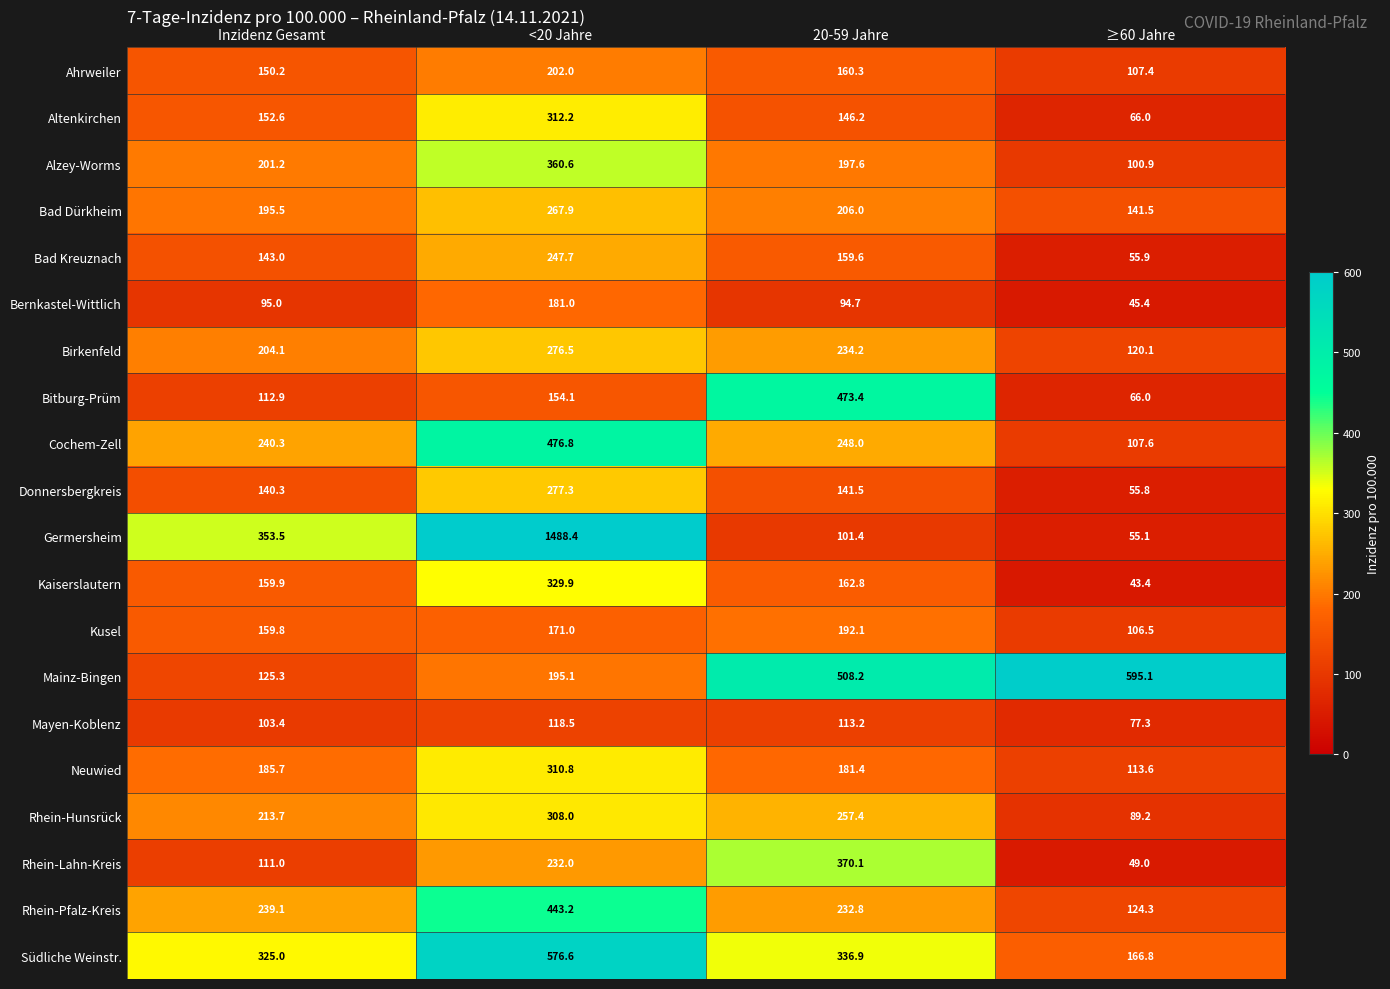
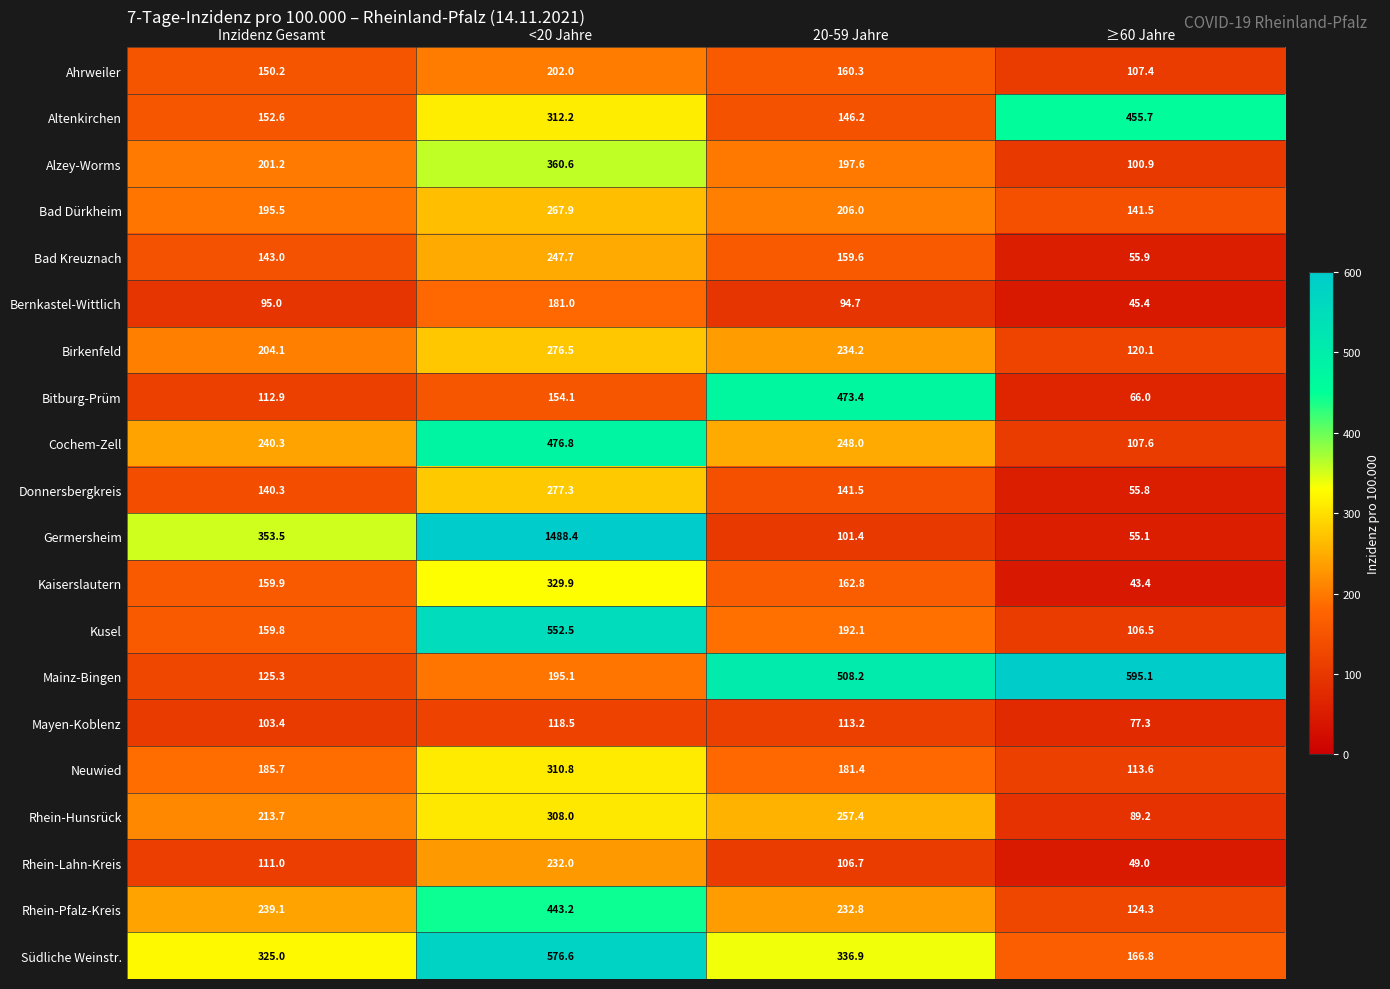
  {
    "Ahrweiler": {
      "Inzidenz Gesamt": 150.2,
      "<20 Jahre": 202.0,
      "20-59 Jahre": 160.3,
      "≥60 Jahre": 107.4
    },
    "Altenkirchen": {
      "Inzidenz Gesamt": 152.6,
      "<20 Jahre": 312.2,
      "20-59 Jahre": 146.2,
-     "≥60 Jahre": 66.0
+     "≥60 Jahre": 455.7
    },
    "Alzey-Worms": {
      "Inzidenz Gesamt": 201.2,
      "<20 Jahre": 360.6,
      "20-59 Jahre": 197.6,
      "≥60 Jahre": 100.9
    },
    "Bad Dürkheim": {
      "Inzidenz Gesamt": 195.5,
      "<20 Jahre": 267.9,
      "20-59 Jahre": 206.0,
      "≥60 Jahre": 141.5
    },
    "Bad Kreuznach": {
      "Inzidenz Gesamt": 143.0,
      "<20 Jahre": 247.7,
      "20-59 Jahre": 159.6,
      "≥60 Jahre": 55.9
    },
    "Bernkastel-Wittlich": {
      "Inzidenz Gesamt": 95.0,
      "<20 Jahre": 181.0,
      "20-59 Jahre": 94.7,
      "≥60 Jahre": 45.4
    },
    "Birkenfeld": {
      "Inzidenz Gesamt": 204.1,
      "<20 Jahre": 276.5,
      "20-59 Jahre": 234.2,
      "≥60 Jahre": 120.1
    },
    "Bitburg-Prüm": {
      "Inzidenz Gesamt": 112.9,
      "<20 Jahre": 154.1,
      "20-59 Jahre": 473.4,
      "≥60 Jahre": 66.0
    },
    "Cochem-Zell": {
      "Inzidenz Gesamt": 240.3,
      "<20 Jahre": 476.8,
      "20-59 Jahre": 248.0,
      "≥60 Jahre": 107.6
    },
    "Donnersbergkreis": {
      "Inzidenz Gesamt": 140.3,
      "<20 Jahre": 277.3,
      "20-59 Jahre": 141.5,
      "≥60 Jahre": 55.8
    },
    "Germersheim": {
      "Inzidenz Gesamt": 353.5,
      "<20 Jahre": 1488.4,
      "20-59 Jahre": 101.4,
      "≥60 Jahre": 55.1
    },
    "Kaiserslautern": {
      "Inzidenz Gesamt": 159.9,
      "<20 Jahre": 329.9,
      "20-59 Jahre": 162.8,
      "≥60 Jahre": 43.4
    },
    "Kusel": {
      "Inzidenz Gesamt": 159.8,
-     "<20 Jahre": 171.0,
+     "<20 Jahre": 552.5,
      "20-59 Jahre": 192.1,
      "≥60 Jahre": 106.5
    },
    "Mainz-Bingen": {
      "Inzidenz Gesamt": 125.3,
      "<20 Jahre": 195.1,
      "20-59 Jahre": 508.2,
      "≥60 Jahre": 595.1
    },
    "Mayen-Koblenz": {
      "Inzidenz Gesamt": 103.4,
      "<20 Jahre": 118.5,
      "20-59 Jahre": 113.2,
      "≥60 Jahre": 77.3
    },
    "Neuwied": {
      "Inzidenz Gesamt": 185.7,
      "<20 Jahre": 310.8,
      "20-59 Jahre": 181.4,
      "≥60 Jahre": 113.6
    },
    "Rhein-Hunsrück": {
      "Inzidenz Gesamt": 213.7,
      "<20 Jahre": 308.0,
      "20-59 Jahre": 257.4,
      "≥60 Jahre": 89.2
    },
    "Rhein-Lahn-Kreis": {
      "Inzidenz Gesamt": 111.0,
      "<20 Jahre": 232.0,
-     "20-59 Jahre": 370.1,
+     "20-59 Jahre": 106.7,
      "≥60 Jahre": 49.0
    },
    "Rhein-Pfalz-Kreis": {
      "Inzidenz Gesamt": 239.1,
      "<20 Jahre": 443.2,
      "20-59 Jahre": 232.8,
      "≥60 Jahre": 124.3
    },
    "Südliche Weinstr.": {
      "Inzidenz Gesamt": 325.0,
      "<20 Jahre": 576.6,
      "20-59 Jahre": 336.9,
      "≥60 Jahre": 166.8
    }
  }
